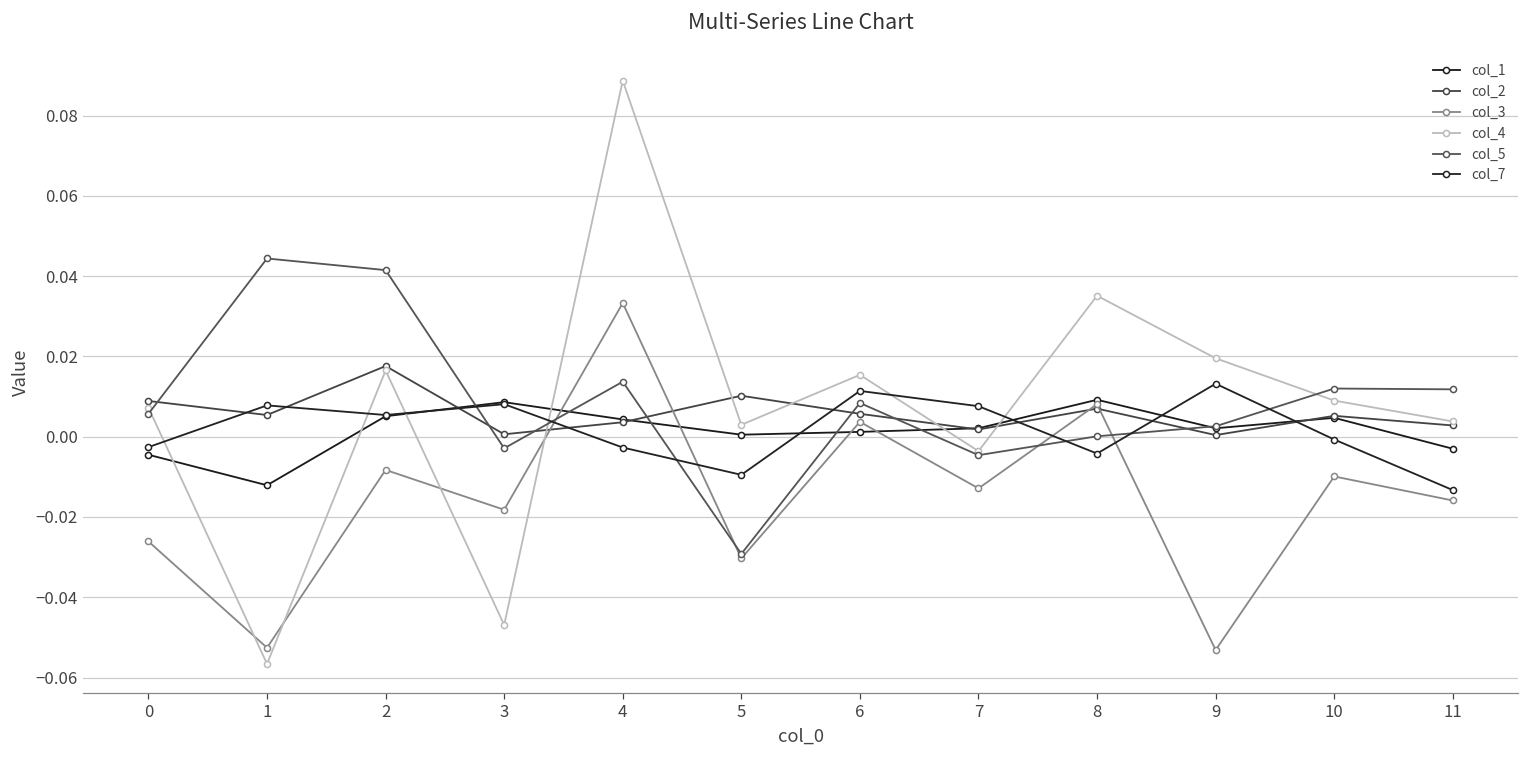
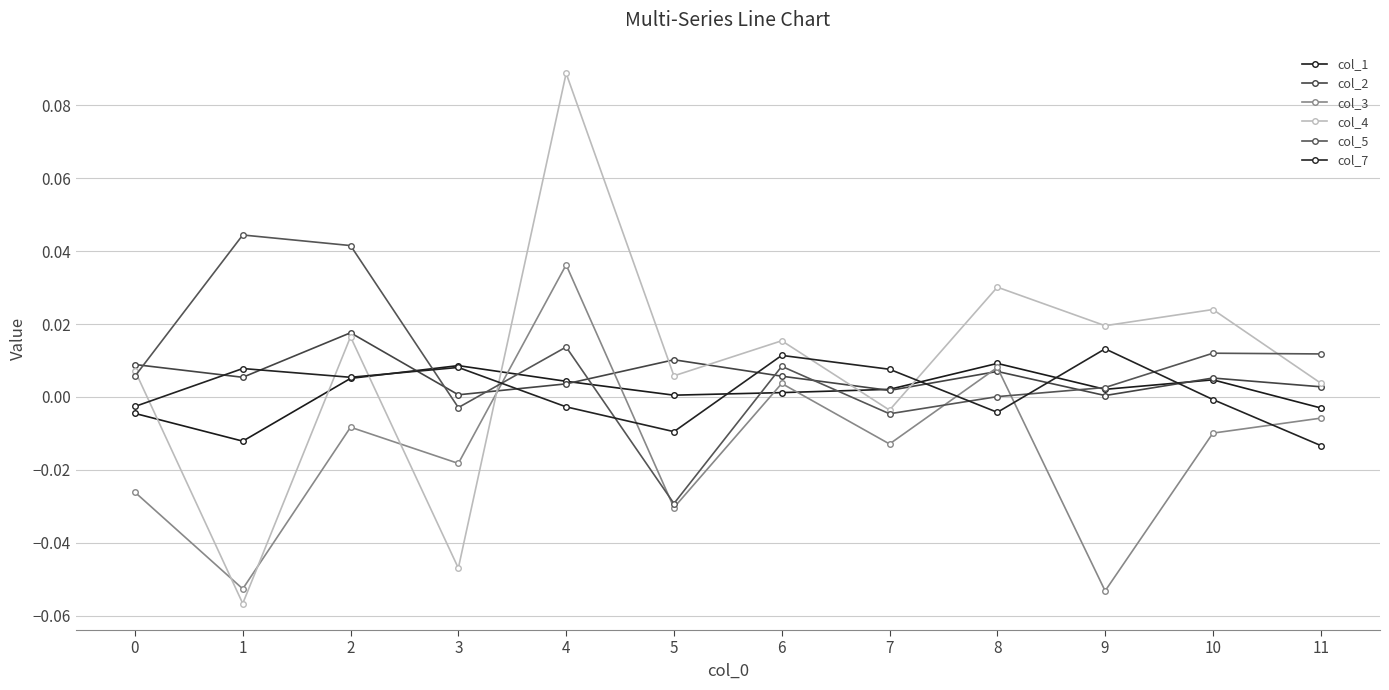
  {
    "col_3": {
      "0": -0.026,
      "1": -0.053,
      "2": -0.008,
      "3": -0.018,
-     "4": 0.033,
+     "4": 0.036,
      "5": -0.030,
      "6": 0.004,
      "7": -0.013,
      "8": 0.008,
      "9": -0.053,
      "10": -0.010,
-     "11": -0.016
+     "11": -0.006
    },
    "col_4": {
      "0": 0.007,
      "1": -0.057,
      "2": 0.016,
      "3": -0.047,
      "4": 0.089,
-     "5": 0.003,
+     "5": 0.006,
      "6": 0.015,
      "7": -0.004,
-     "8": 0.035,
+     "8": 0.030,
      "9": 0.020,
-     "10": 0.009,
+     "10": 0.024,
      "11": 0.004
    }
  }
